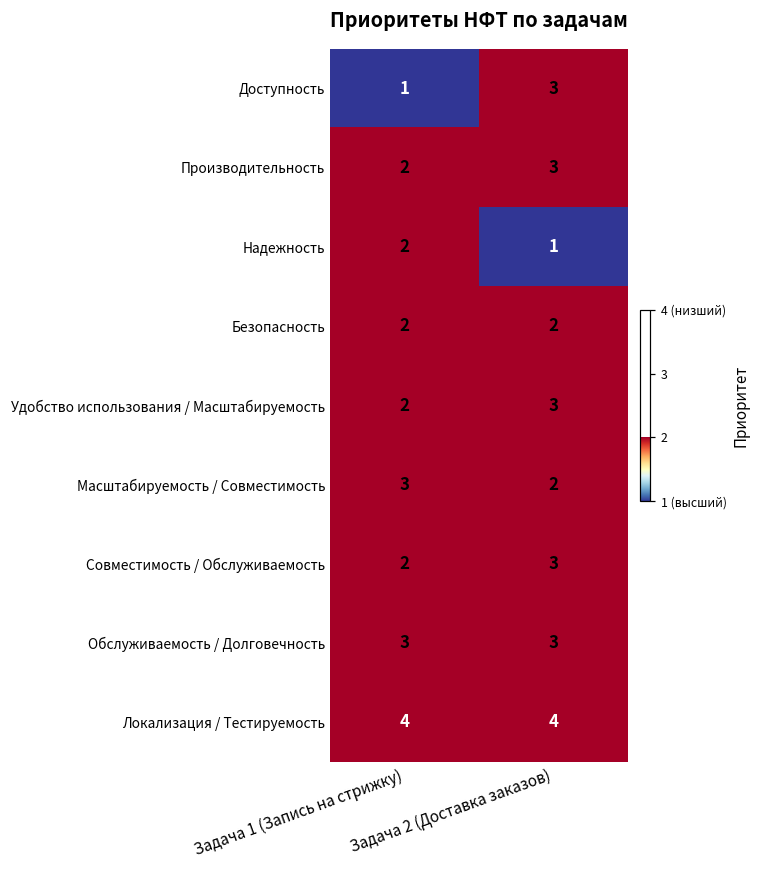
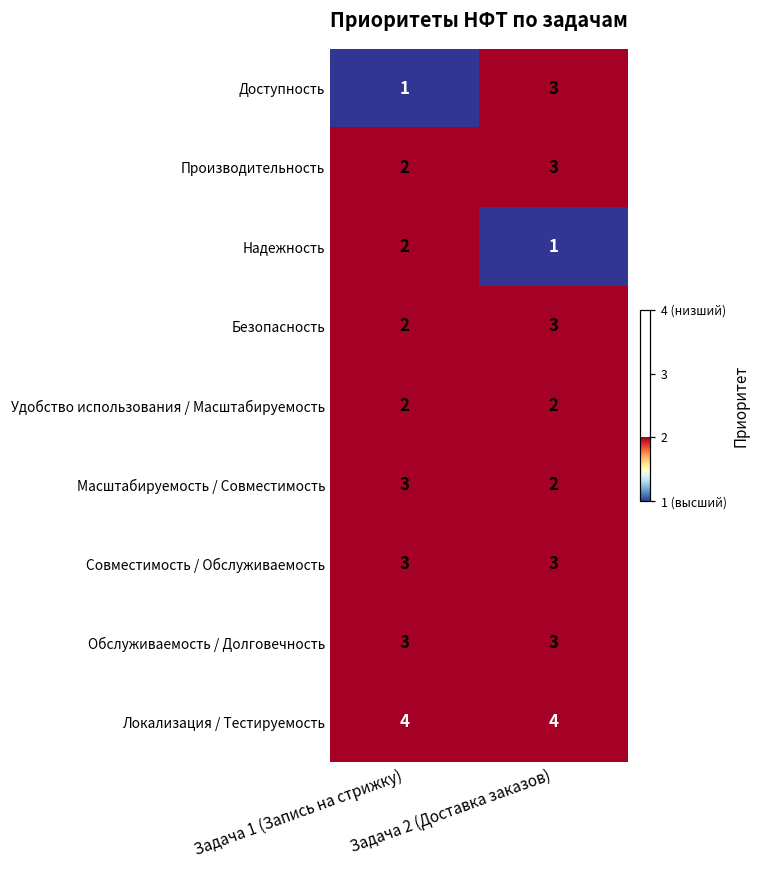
  {
    "Доступность": {
      "Задача 1 (Запись на стрижку)": 1,
      "Задача 2 (Доставка заказов)": 3
    },
    "Производительность": {
      "Задача 1 (Запись на стрижку)": 2,
      "Задача 2 (Доставка заказов)": 3
    },
    "Надежность": {
      "Задача 1 (Запись на стрижку)": 2,
      "Задача 2 (Доставка заказов)": 1
    },
    "Безопасность": {
      "Задача 1 (Запись на стрижку)": 2,
-     "Задача 2 (Доставка заказов)": 2
+     "Задача 2 (Доставка заказов)": 3
    },
    "Удобство использования / Масштабируемость": {
      "Задача 1 (Запись на стрижку)": 2,
-     "Задача 2 (Доставка заказов)": 3
+     "Задача 2 (Доставка заказов)": 2
    },
    "Масштабируемость / Совместимость": {
      "Задача 1 (Запись на стрижку)": 3,
      "Задача 2 (Доставка заказов)": 2
    },
    "Совместимость / Обслуживаемость": {
-     "Задача 1 (Запись на стрижку)": 2,
+     "Задача 1 (Запись на стрижку)": 3,
      "Задача 2 (Доставка заказов)": 3
    },
    "Обслуживаемость / Долговечность": {
      "Задача 1 (Запись на стрижку)": 3,
      "Задача 2 (Доставка заказов)": 3
    },
    "Локализация / Тестируемость": {
      "Задача 1 (Запись на стрижку)": 4,
      "Задача 2 (Доставка заказов)": 4
    }
  }
